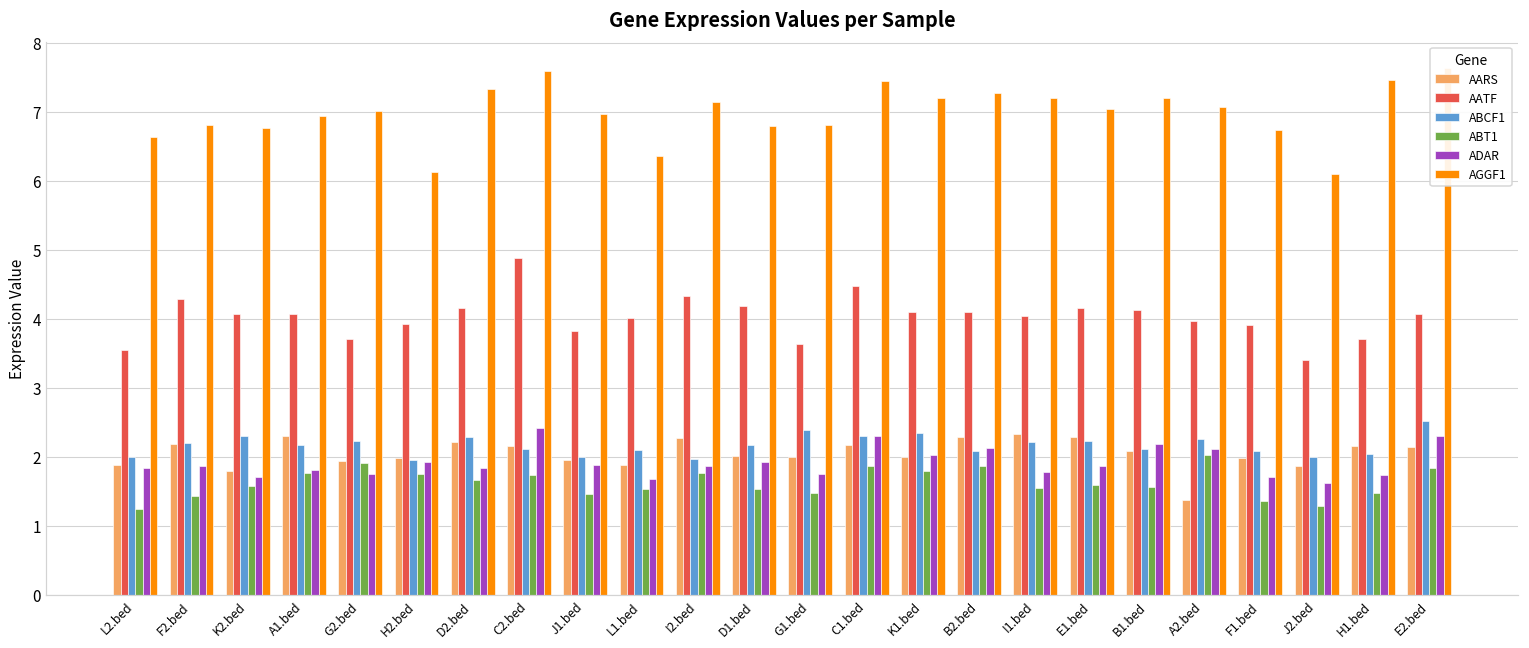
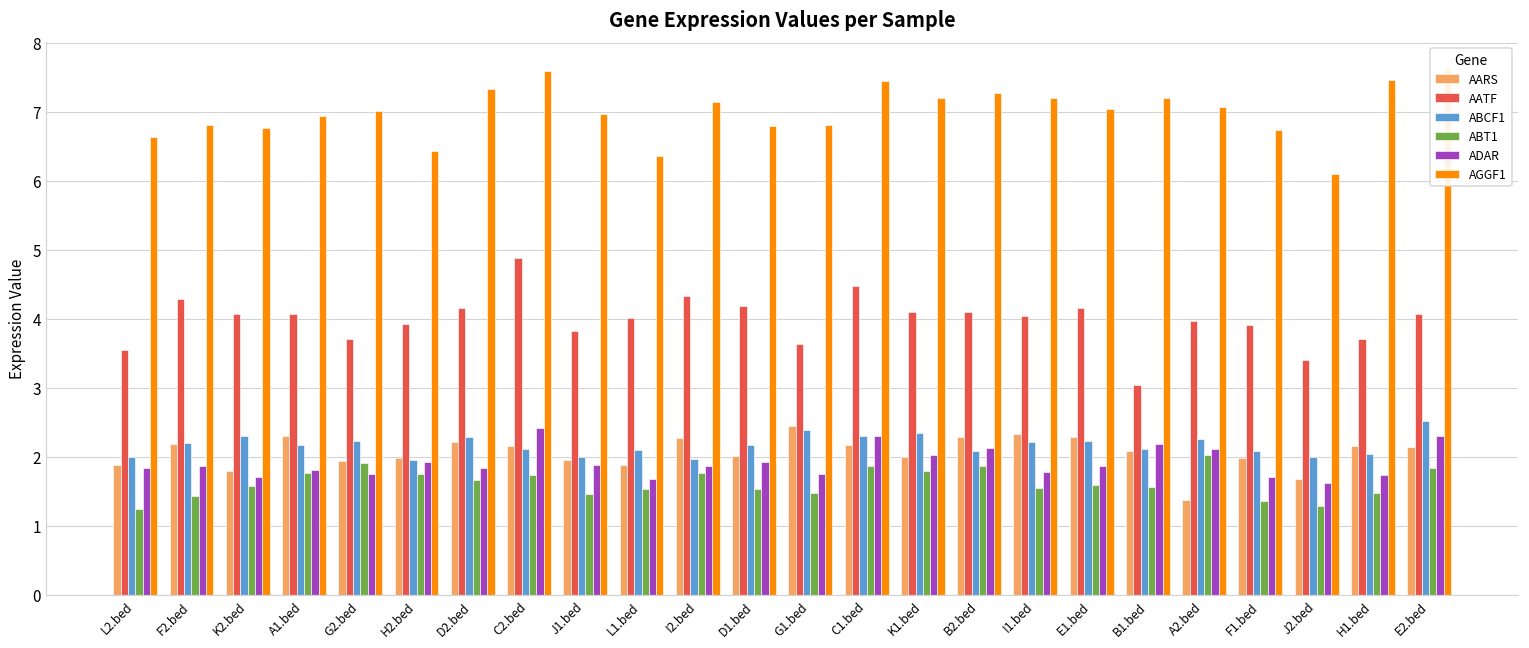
  {
    "AARS": {
      "L2.bed": 1.9,
      "F2.bed": 2.2,
      "K2.bed": 1.8,
      "A1.bed": 2.3,
      "G2.bed": 1.9,
      "H2.bed": 2.0,
      "D2.bed": 2.2,
      "C2.bed": 2.1,
      "J1.bed": 1.9,
      "L1.bed": 1.9,
      "I2.bed": 2.3,
      "D1.bed": 2.0,
-     "G1.bed": 2.0,
+     "G1.bed": 2.4,
      "C1.bed": 2.2,
      "K1.bed": 2.0,
      "B2.bed": 2.3,
      "I1.bed": 2.3,
      "E1.bed": 2.3,
      "B1.bed": 2.1,
      "A2.bed": 1.4,
      "F1.bed": 2.0,
-     "J2.bed": 1.9,
+     "J2.bed": 1.7,
      "H1.bed": 2.1,
      "E2.bed": 2.1
    },
    "AATF": {
      "L2.bed": 3.6,
      "F2.bed": 4.3,
      "K2.bed": 4.1,
      "A1.bed": 4.1,
      "G2.bed": 3.7,
      "H2.bed": 3.9,
      "D2.bed": 4.2,
      "C2.bed": 4.9,
      "J1.bed": 3.8,
      "L1.bed": 4.0,
      "I2.bed": 4.3,
      "D1.bed": 4.2,
      "G1.bed": 3.6,
      "C1.bed": 4.5,
      "K1.bed": 4.1,
      "B2.bed": 4.1,
      "I1.bed": 4.0,
      "E1.bed": 4.2,
-     "B1.bed": 4.1,
+     "B1.bed": 3.0,
      "A2.bed": 4.0,
      "F1.bed": 3.9,
      "J2.bed": 3.4,
      "H1.bed": 3.7,
      "E2.bed": 4.1
    },
    "ABCF1": {
      "L2.bed": 2.0,
      "F2.bed": 2.2,
      "K2.bed": 2.3,
      "A1.bed": 2.2,
      "G2.bed": 2.2,
      "H2.bed": 1.9,
      "D2.bed": 2.3,
      "C2.bed": 2.1,
      "J1.bed": 2.0,
      "L1.bed": 2.1,
      "I2.bed": 2.0,
      "D1.bed": 2.2,
      "G1.bed": 2.4,
      "C1.bed": 2.3,
      "K1.bed": 2.3,
      "B2.bed": 2.1,
      "I1.bed": 2.2,
      "E1.bed": 2.2,
      "B1.bed": 2.1,
      "A2.bed": 2.3,
      "F1.bed": 2.1,
      "J2.bed": 2.0,
      "H1.bed": 2.0,
      "E2.bed": 2.5
    },
    "ABT1": {
      "L2.bed": 1.2,
      "F2.bed": 1.4,
      "K2.bed": 1.6,
      "A1.bed": 1.8,
      "G2.bed": 1.9,
      "H2.bed": 1.8,
      "D2.bed": 1.7,
      "C2.bed": 1.7,
      "J1.bed": 1.5,
      "L1.bed": 1.5,
      "I2.bed": 1.8,
      "D1.bed": 1.5,
      "G1.bed": 1.5,
      "C1.bed": 1.9,
      "K1.bed": 1.8,
      "B2.bed": 1.9,
      "I1.bed": 1.5,
      "E1.bed": 1.6,
      "B1.bed": 1.6,
      "A2.bed": 2.0,
      "F1.bed": 1.4,
      "J2.bed": 1.3,
      "H1.bed": 1.5,
      "E2.bed": 1.8
    },
    "ADAR": {
      "L2.bed": 1.8,
      "F2.bed": 1.9,
      "K2.bed": 1.7,
      "A1.bed": 1.8,
      "G2.bed": 1.7,
      "H2.bed": 1.9,
      "D2.bed": 1.8,
      "C2.bed": 2.4,
      "J1.bed": 1.9,
      "L1.bed": 1.7,
      "I2.bed": 1.9,
      "D1.bed": 1.9,
      "G1.bed": 1.7,
      "C1.bed": 2.3,
      "K1.bed": 2.0,
      "B2.bed": 2.1,
      "I1.bed": 1.8,
      "E1.bed": 1.9,
      "B1.bed": 2.2,
      "A2.bed": 2.1,
      "F1.bed": 1.7,
      "J2.bed": 1.6,
      "H1.bed": 1.7,
      "E2.bed": 2.3
    },
    "AGGF1": {
      "L2.bed": 6.6,
      "F2.bed": 6.8,
      "K2.bed": 6.8,
      "A1.bed": 6.9,
      "G2.bed": 7.0,
-     "H2.bed": 6.1,
+     "H2.bed": 6.4,
      "D2.bed": 7.3,
      "C2.bed": 7.6,
      "J1.bed": 7.0,
      "L1.bed": 6.4,
      "I2.bed": 7.1,
      "D1.bed": 6.8,
      "G1.bed": 6.8,
      "C1.bed": 7.5,
      "K1.bed": 7.2,
      "B2.bed": 7.3,
      "I1.bed": 7.2,
      "E1.bed": 7.0,
      "B1.bed": 7.2,
      "A2.bed": 7.1,
      "F1.bed": 6.7,
      "J2.bed": 6.1,
      "H1.bed": 7.5
    }
  }
